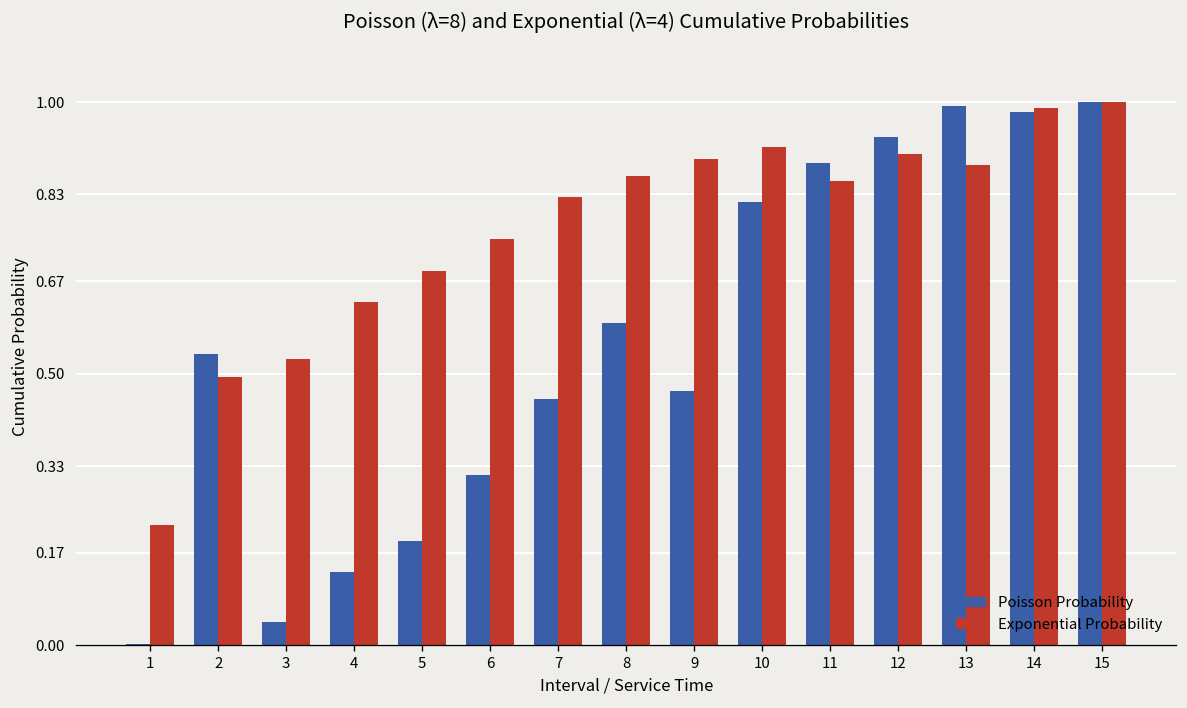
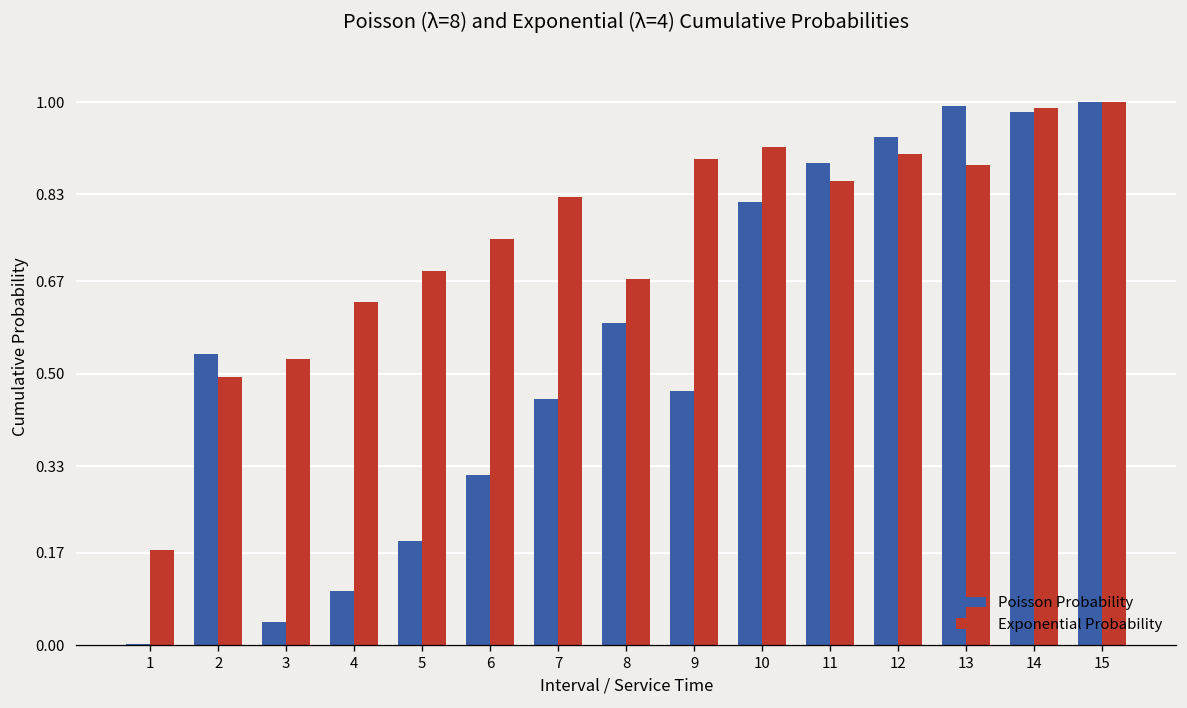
  {
    "Poisson Probability": {
      "2": 0.54,
      "3": 0.04,
-     "4": 0.13,
+     "4": 0.10,
      "5": 0.19,
      "6": 0.31,
      "7": 0.45,
      "8": 0.59,
      "9": 0.47,
      "10": 0.82,
      "11": 0.89,
      "12": 0.94,
      "13": 0.99,
      "14": 0.98,
      "15": 1.00
    },
    "Exponential Probability": {
-     "1": 0.22,
+     "1": 0.18,
      "2": 0.49,
      "3": 0.53,
      "4": 0.63,
      "5": 0.69,
      "6": 0.75,
      "7": 0.83,
-     "8": 0.86,
+     "8": 0.67,
      "9": 0.89,
      "10": 0.92,
      "11": 0.85,
      "12": 0.90,
      "13": 0.89,
      "14": 0.99,
      "15": 1.00
    }
  }
